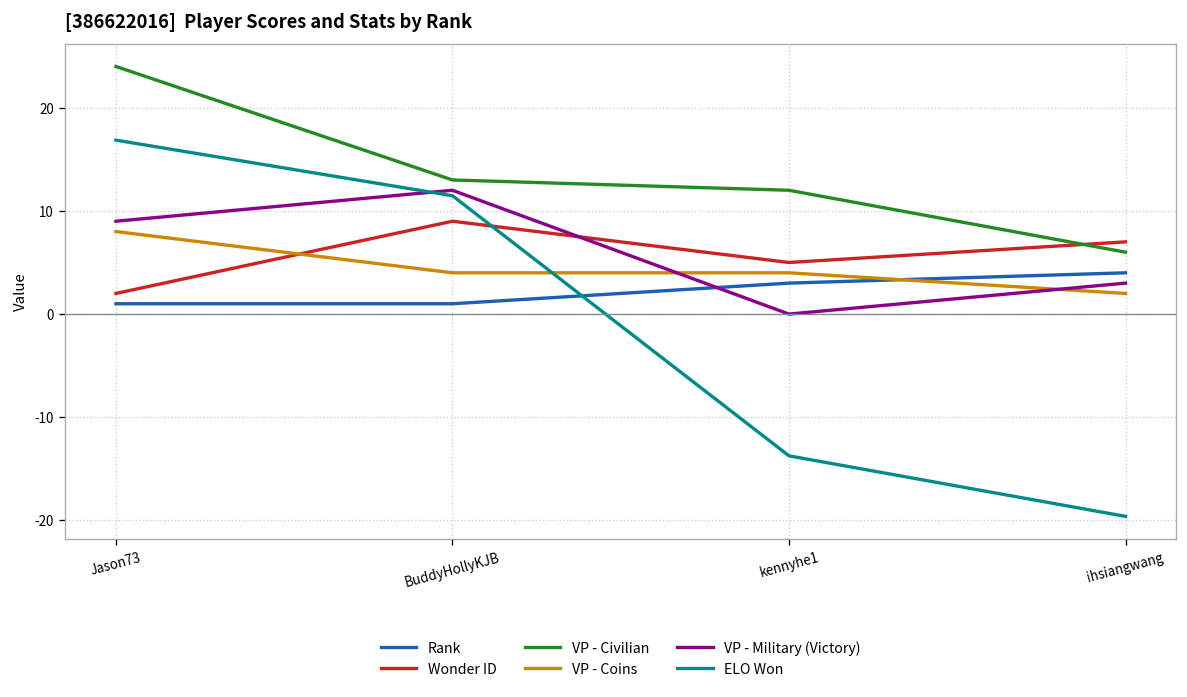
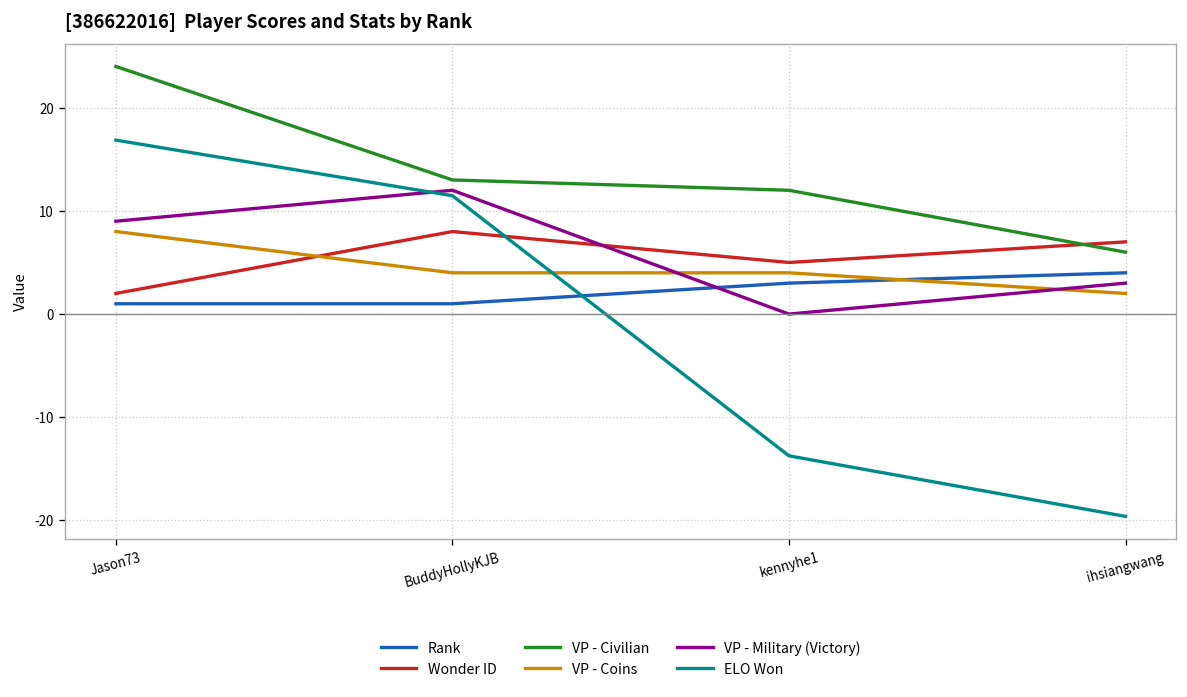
  {
    "Rank": {
      "Jason73": 1,
      "BuddyHollyKJB": 1,
      "kennyhe1": 3,
      "ihsiangwang": 4
    },
    "Wonder ID": {
      "Jason73": 2,
-     "BuddyHollyKJB": 9,
+     "BuddyHollyKJB": 8,
      "kennyhe1": 5,
      "ihsiangwang": 7
    },
    "VP - Civilian": {
      "Jason73": 24,
      "BuddyHollyKJB": 13,
      "kennyhe1": 12,
      "ihsiangwang": 6
    },
    "VP - Coins": {
      "Jason73": 8,
      "BuddyHollyKJB": 4,
      "kennyhe1": 4,
      "ihsiangwang": 2
    },
    "VP - Military (Victory)": {
      "Jason73": 9,
      "BuddyHollyKJB": 12,
      "kennyhe1": 0,
      "ihsiangwang": 3
    },
    "ELO Won": {
      "Jason73": 17,
      "BuddyHollyKJB": 11,
      "kennyhe1": -14,
      "ihsiangwang": -20
    }
  }
